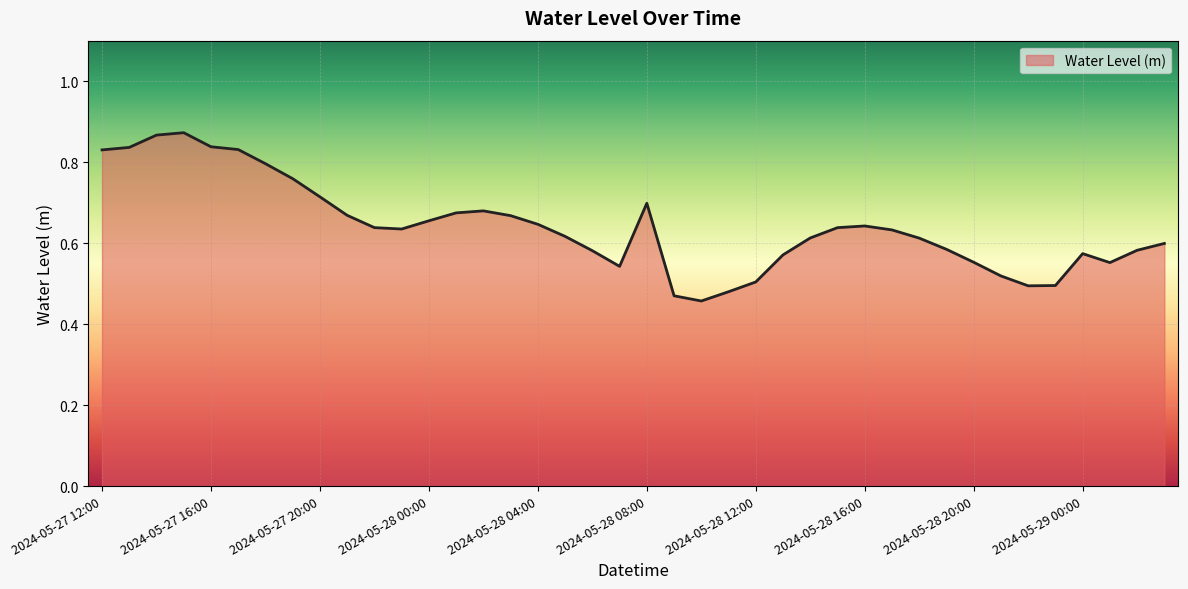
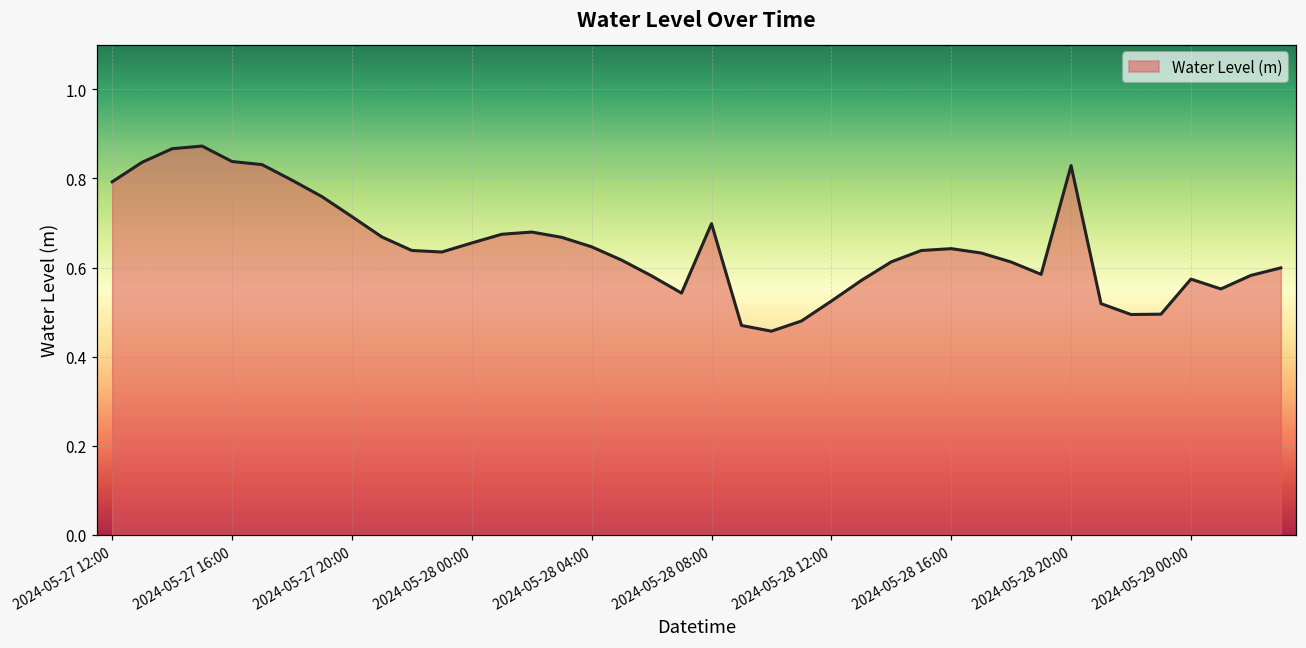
  {
-   "2024-05-27 12:00": 0.83,
+   "2024-05-27 12:00": 0.79,
    "2024-05-27 16:00": 0.84,
    "2024-05-27 20:00": 0.71,
    "2024-05-28 00:00": 0.66,
    "2024-05-28 04:00": 0.65,
    "2024-05-28 08:00": 0.70,
-   "2024-05-28 12:00": 0.50,
+   "2024-05-28 12:00": 0.52,
    "2024-05-28 16:00": 0.64,
-   "2024-05-28 20:00": 0.55,
+   "2024-05-28 20:00": 0.83,
    "2024-05-29 00:00": 0.57
  }
